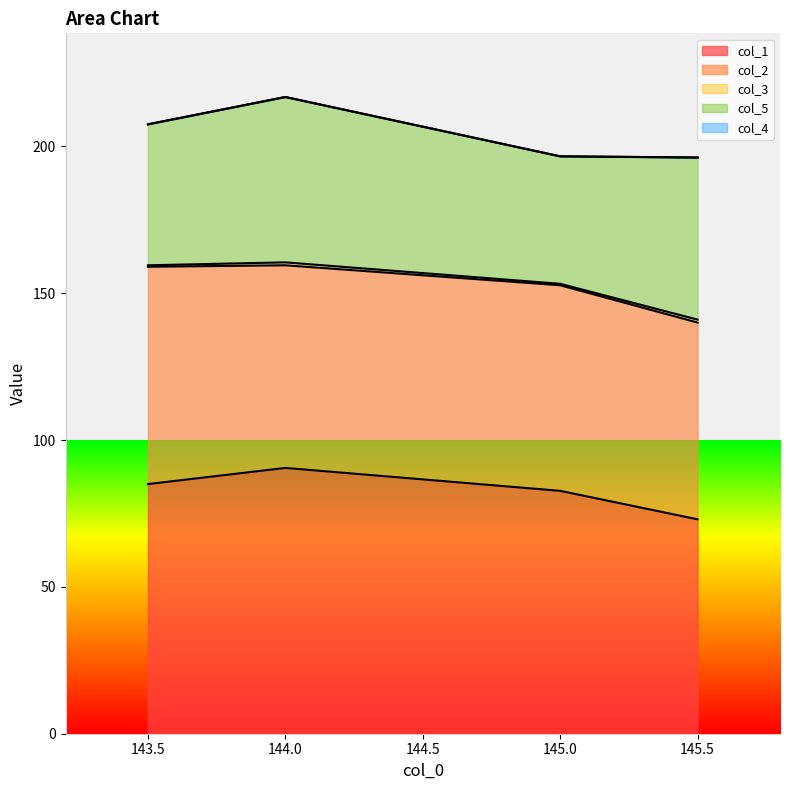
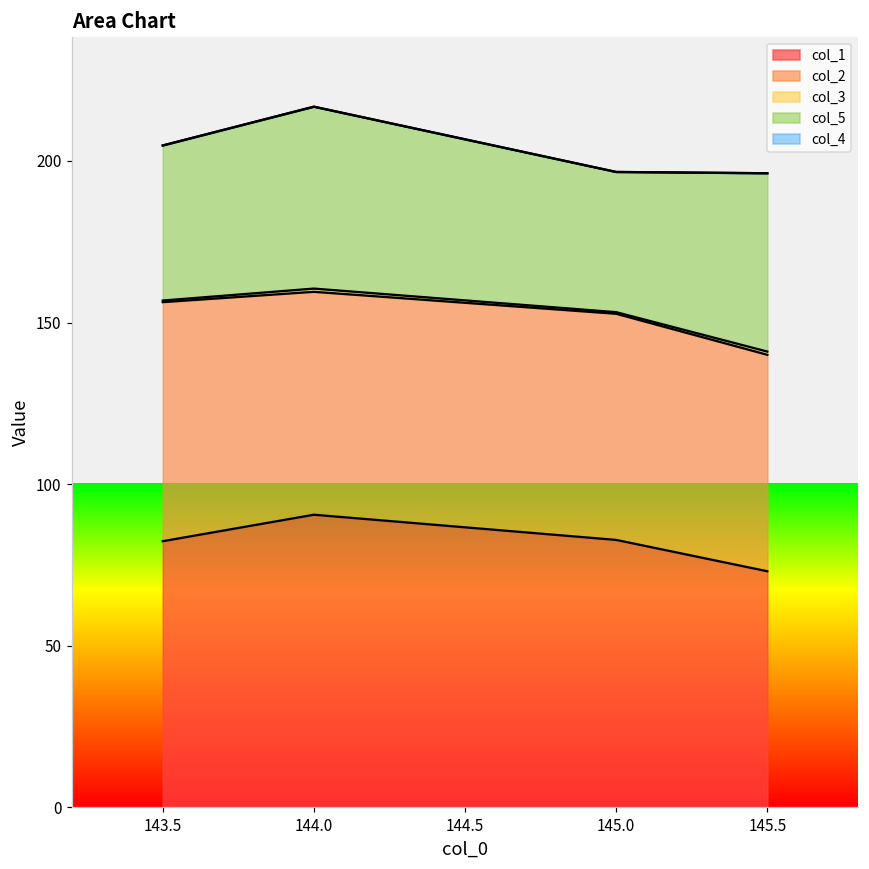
  {
    "col_1": {
-     "143.5": 85,
+     "143.5": 82,
      "144.0": 91,
      "145.0": 83,
      "145.5": 73
    },
    "col_2": {
      "144.0": 69,
      "145.5": 67
    },
    "col_3": {
      "144.0": 1,
      "145.5": 1
    }
  }
